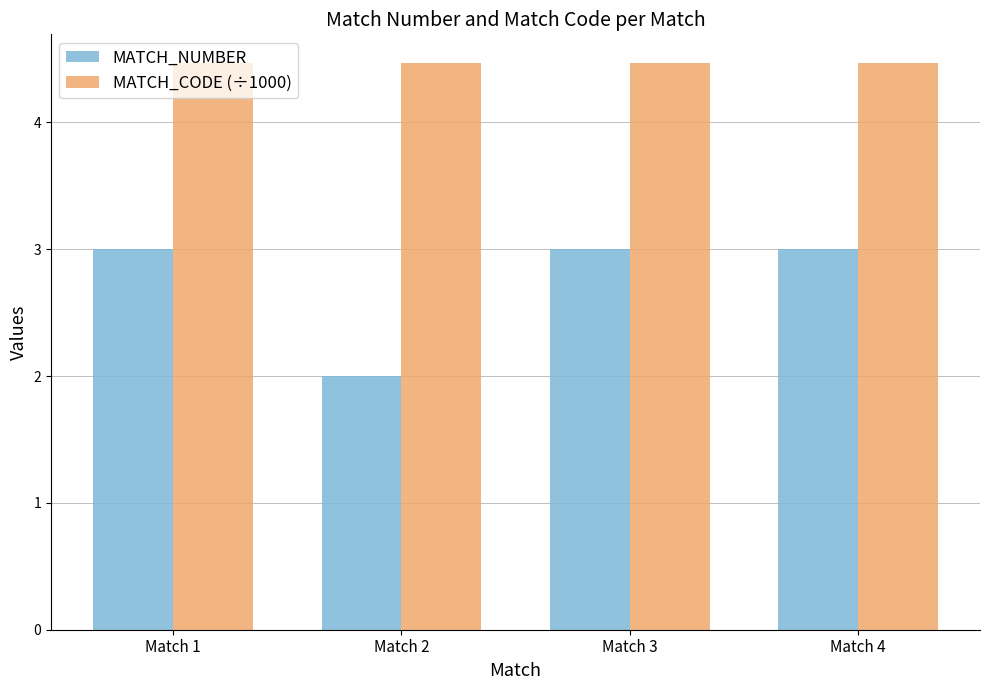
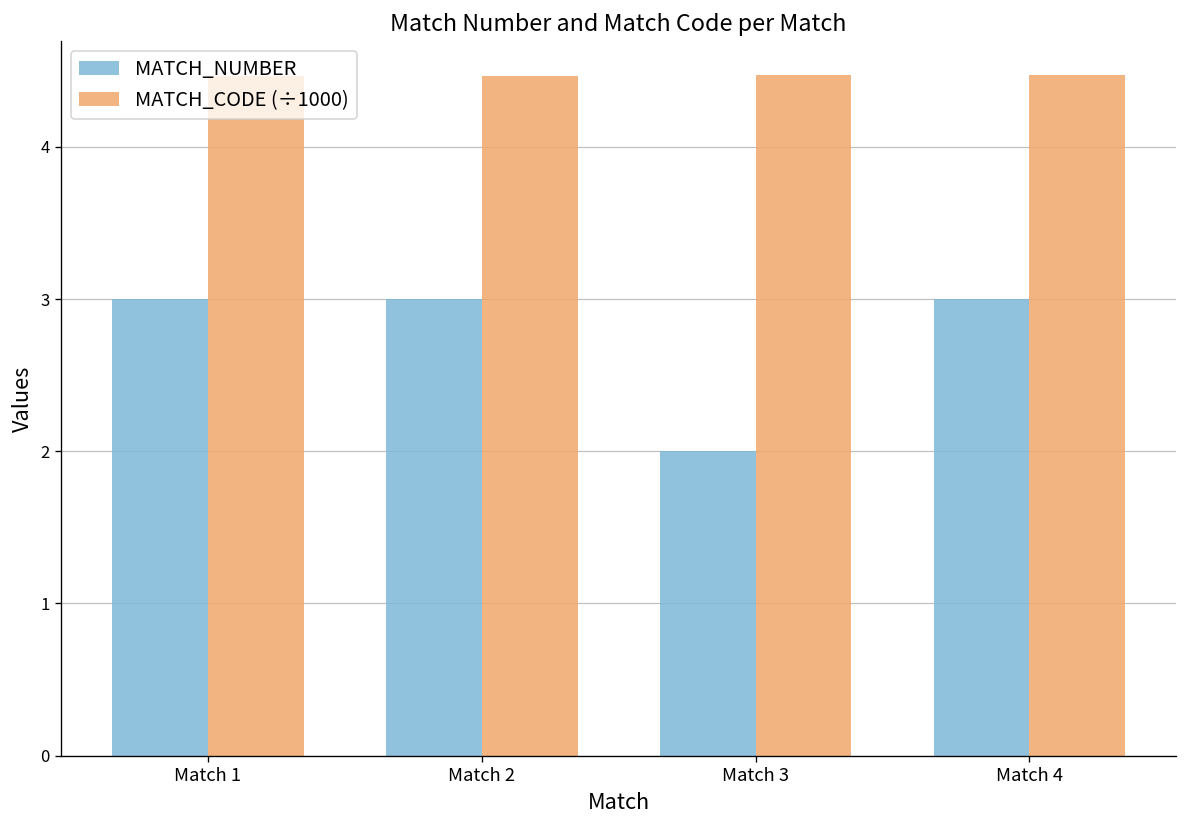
  {
    "MATCH_NUMBER": {
      "Match 1": 3,
-     "Match 2": 2,
-     "Match 3": 3,
+     "Match 2": 3,
+     "Match 3": 2,
      "Match 4": 3
    },
    "MATCH_CODE (÷1000)": {
      "Match 2": 4.47,
      "Match 3": 4.47,
      "Match 4": 4.47
    }
  }
